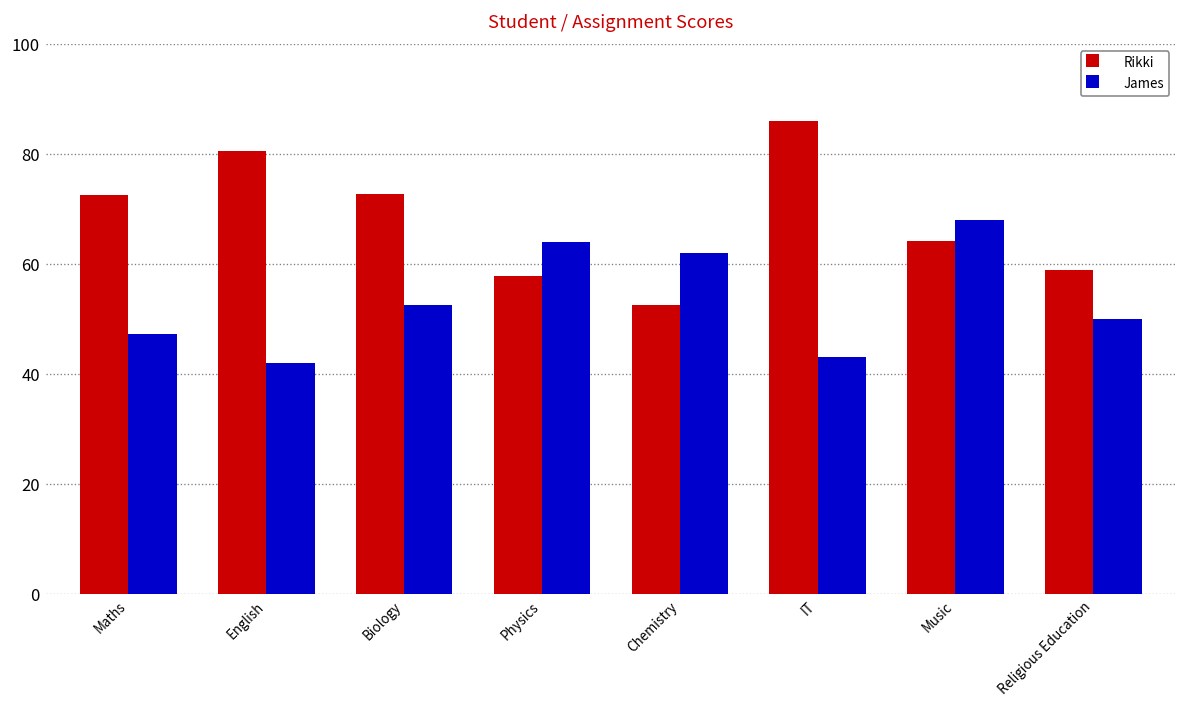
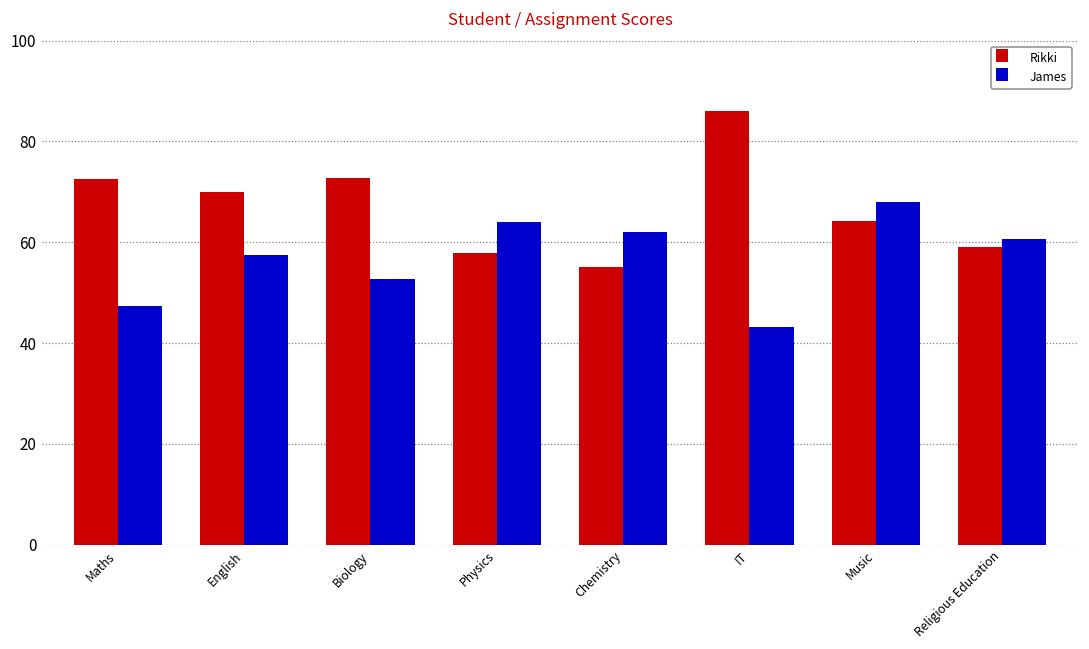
  {
    "Rikki": {
      "Maths": 73,
-     "English": 81,
+     "English": 70,
      "Biology": 73,
      "Physics": 58,
-     "Chemistry": 53,
+     "Chemistry": 55,
      "IT": 86,
      "Music": 64,
      "Religious Education": 59
    },
    "James": {
      "Maths": 47,
-     "English": 42,
+     "English": 58,
      "Biology": 53,
      "Physics": 64,
      "Chemistry": 62,
      "IT": 43,
      "Music": 68,
-     "Religious Education": 50
+     "Religious Education": 61
    }
  }
